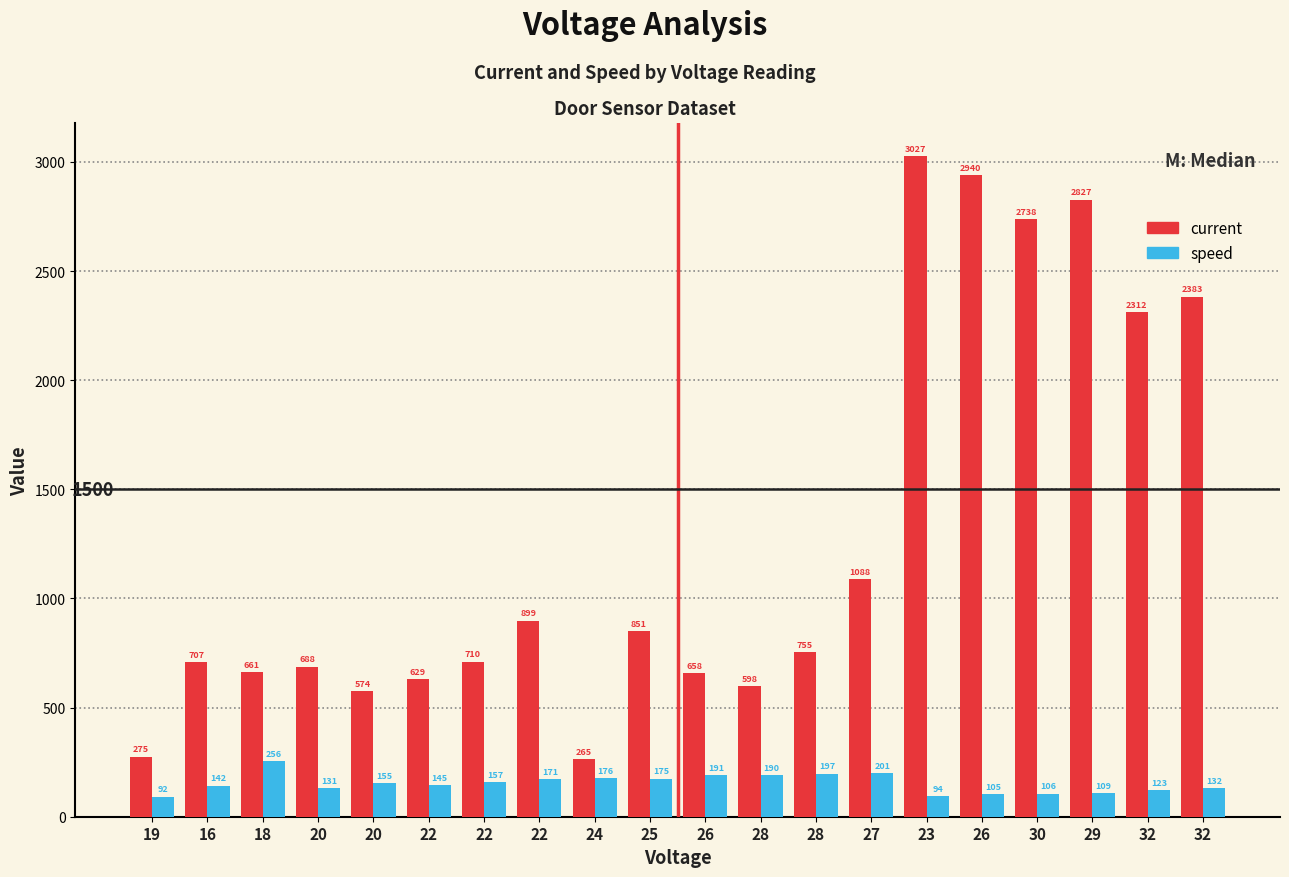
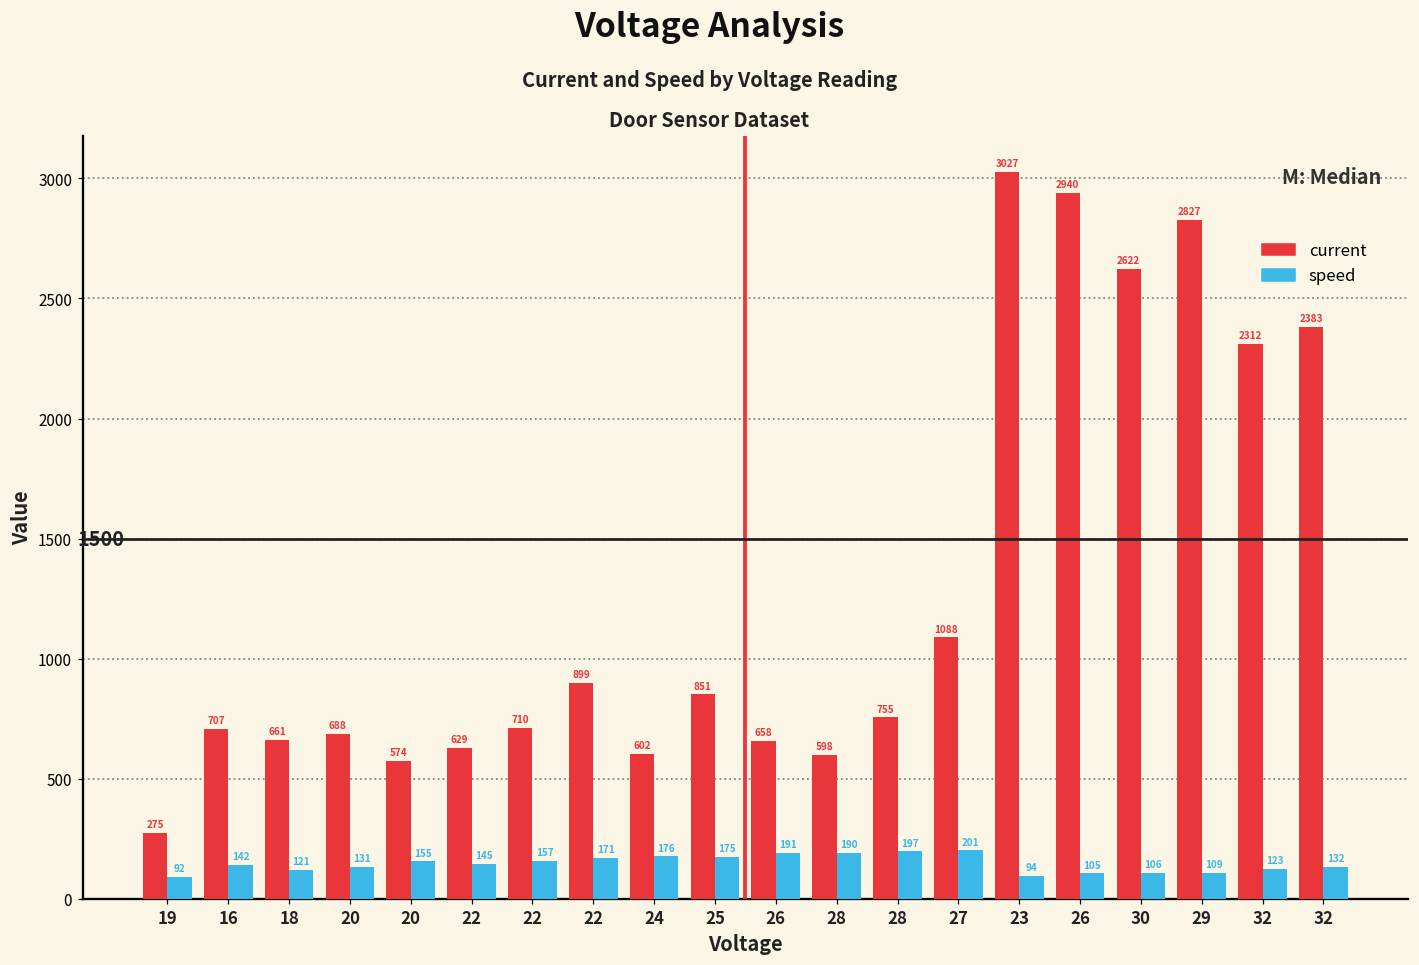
  {
    "current": {
      "19": 275,
      "16": 707,
      "18": 661,
-     "24": 265,
+     "24": 602,
      "25": 851,
      "27": 1088,
      "23": 3027,
-     "30": 2738,
+     "30": 2622,
      "29": 2827
    },
    "speed": {
      "19": 92,
      "16": 142,
-     "18": 256,
+     "18": 121,
      "24": 176,
      "25": 175,
      "27": 201,
      "23": 94,
      "30": 106,
      "29": 109
    }
  }
